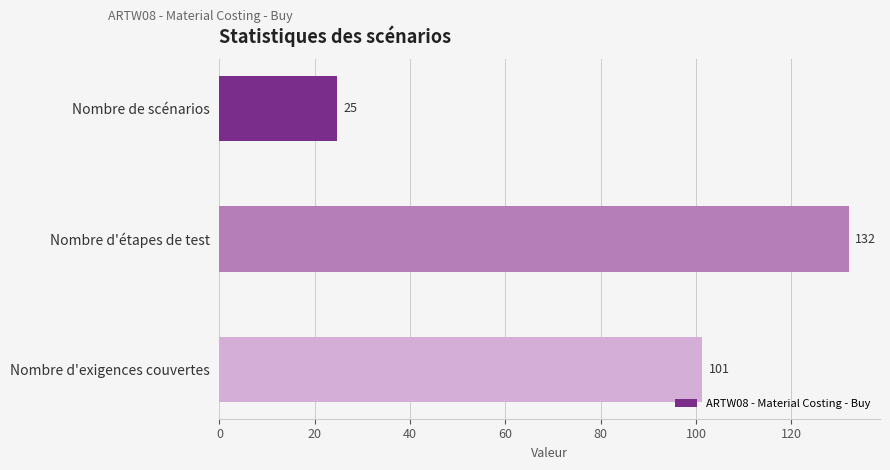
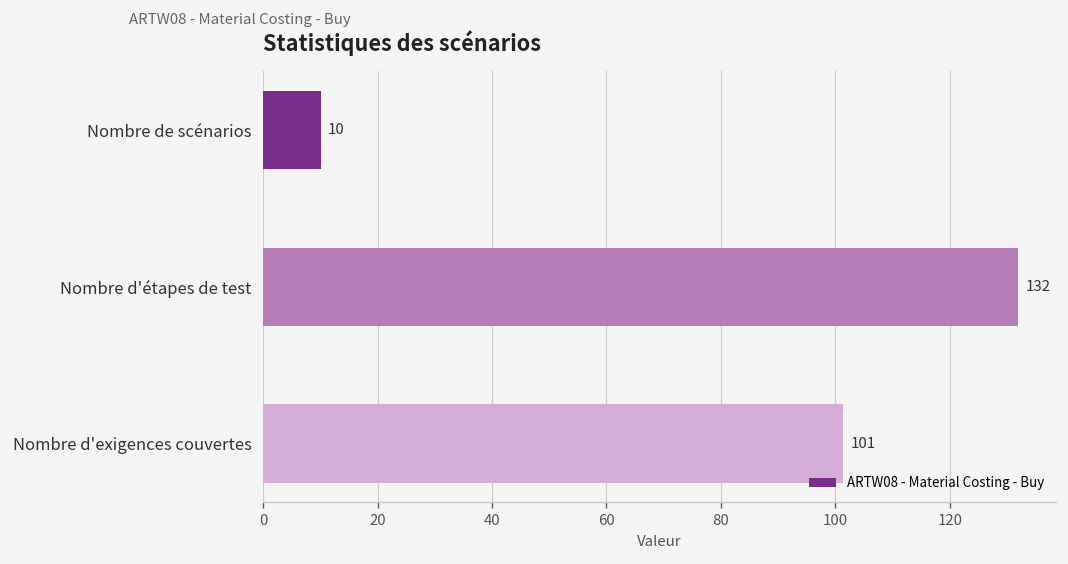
  {
-   "Nombre de scénarios": 25,
+   "Nombre de scénarios": 10,
    "Nombre d'étapes de test": 132,
    "Nombre d'exigences couvertes": 101
  }
